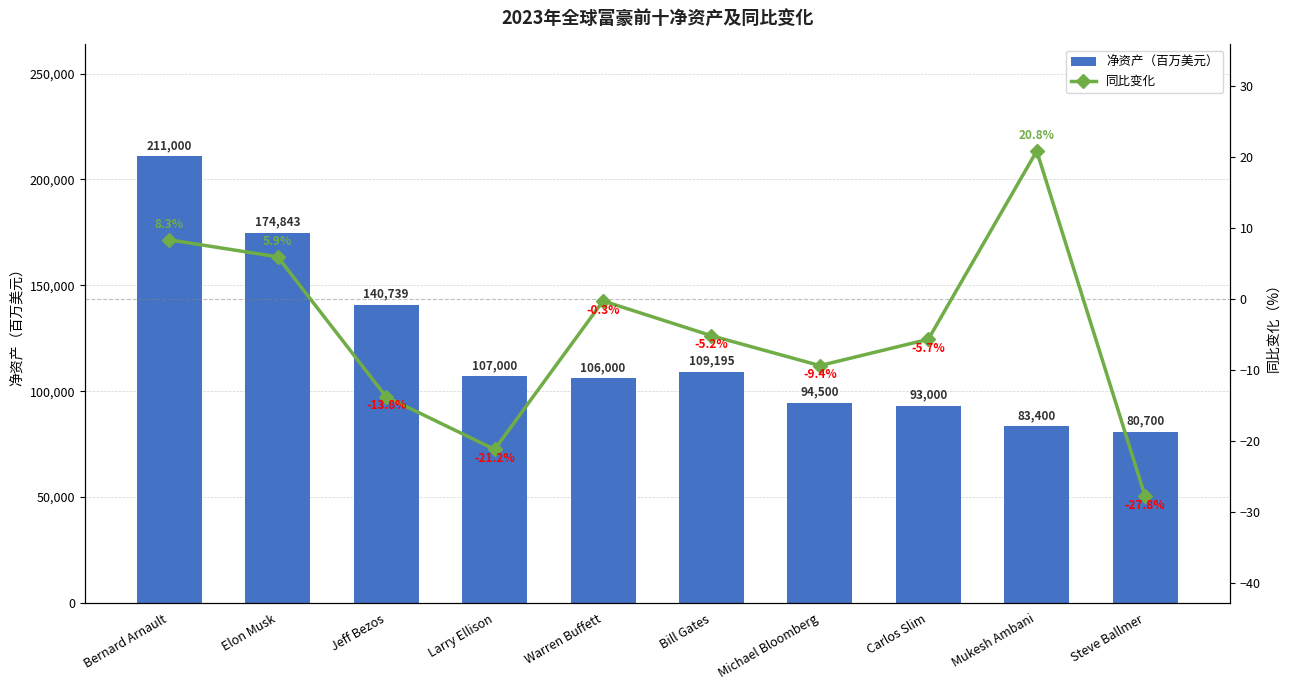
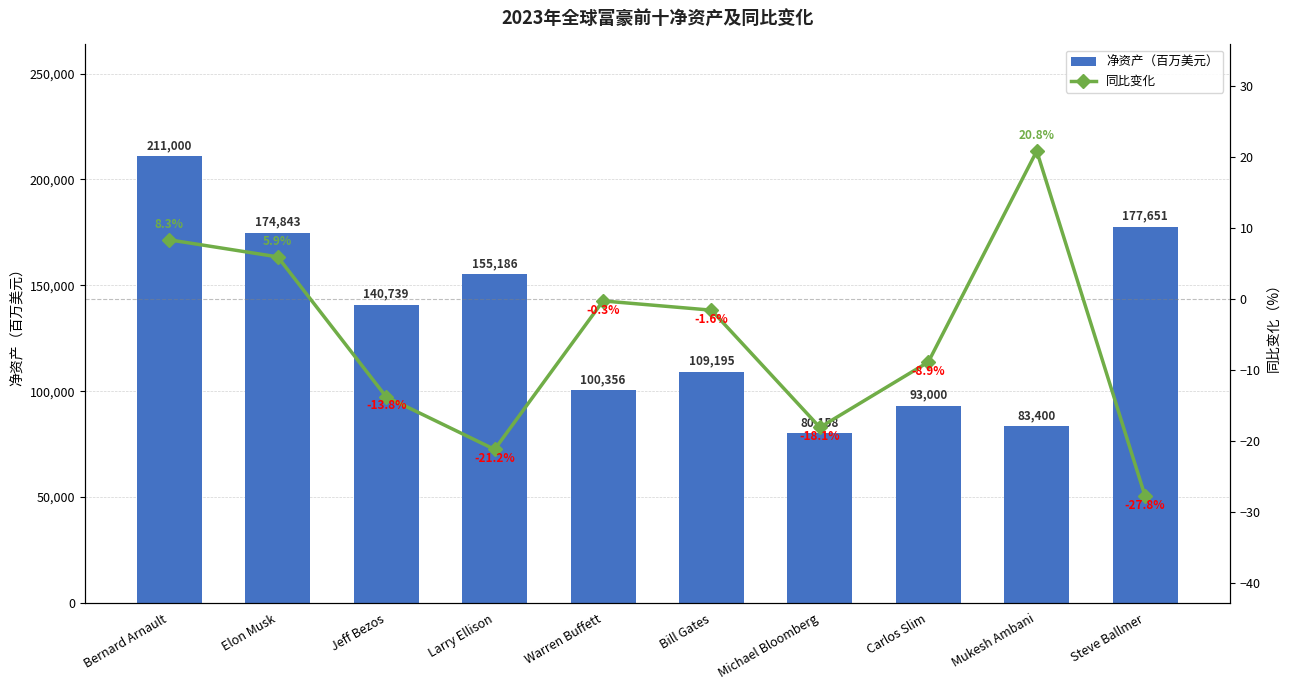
  {
    "净资产（百万美元）": {
      "Bernard Arnault": "211,000",
      "Elon Musk": "174,843",
      "Jeff Bezos": "140,739",
-     "Larry Ellison": "107,000",
-     "Warren Buffett": "106,000",
+     "Larry Ellison": "155,186",
+     "Warren Buffett": "100,356",
      "Bill Gates": "109,195",
-     "Michael Bloomberg": "94,500",
+     "Michael Bloomberg": "80,158",
      "Carlos Slim": "93,000",
      "Mukesh Ambani": "83,400",
-     "Steve Ballmer": "80,700"
+     "Steve Ballmer": "177,651"
    },
    "同比变化": {
      "Bernard Arnault": "8.3%",
      "Elon Musk": "5.9%",
      "Jeff Bezos": "-13.8%",
      "Larry Ellison": "-21.2%",
      "Warren Buffett": "-0.3%",
-     "Bill Gates": "-5.2%",
-     "Michael Bloomberg": "-9.4%",
-     "Carlos Slim": "-5.7%",
+     "Bill Gates": "-1.6%",
+     "Michael Bloomberg": "-18.1%",
+     "Carlos Slim": "-8.9%",
      "Mukesh Ambani": "20.8%",
      "Steve Ballmer": "-27.8%"
    }
  }
